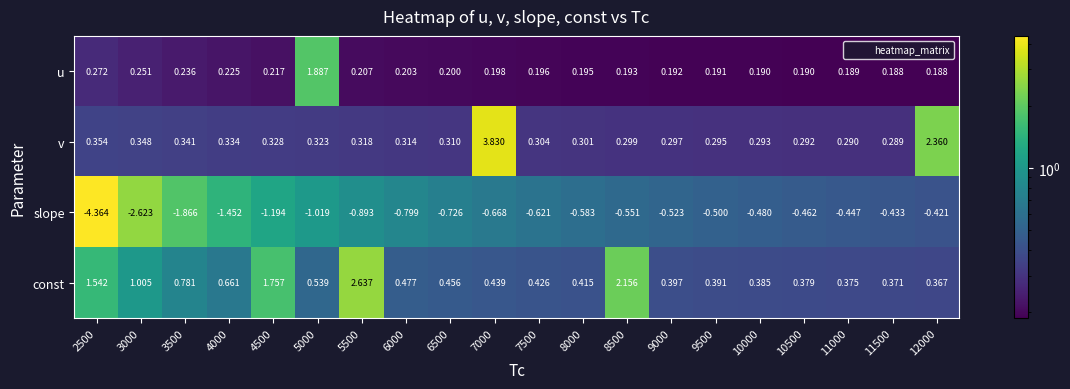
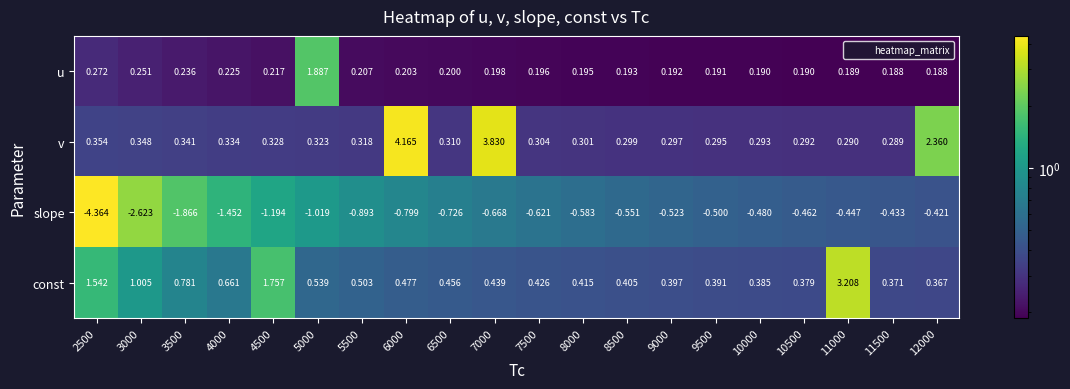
  {
    "u": {
      "2500": 0.272,
      "3000": 0.251,
      "3500": 0.236,
      "4000": 0.225,
      "4500": 0.217,
      "5000": 1.887,
      "5500": 0.207,
      "6000": 0.203,
      "6500": 0.200,
      "7000": 0.198,
      "7500": 0.196,
      "8000": 0.195,
      "8500": 0.193,
      "9000": 0.192,
      "9500": 0.191,
      "10000": 0.190,
      "10500": 0.190,
      "11000": 0.189,
      "11500": 0.188,
      "12000": 0.188
    },
    "v": {
      "2500": 0.354,
      "3000": 0.348,
      "3500": 0.341,
      "4000": 0.334,
      "4500": 0.328,
      "5000": 0.323,
      "5500": 0.318,
-     "6000": 0.314,
+     "6000": 4.165,
      "6500": 0.310,
      "7000": 3.830,
      "7500": 0.304,
      "8000": 0.301,
      "8500": 0.299,
      "9000": 0.297,
      "9500": 0.295,
      "10000": 0.293,
      "10500": 0.292,
      "11000": 0.290,
      "11500": 0.289,
      "12000": 2.360
    },
    "slope": {
      "2500": -4.364,
      "3000": -2.623,
      "3500": -1.866,
      "4000": -1.452,
      "4500": -1.194,
      "5000": -1.019,
      "5500": -0.893,
      "6000": -0.799,
      "6500": -0.726,
      "7000": -0.668,
      "7500": -0.621,
      "8000": -0.583,
      "8500": -0.551,
      "9000": -0.523,
      "9500": -0.500,
      "10000": -0.480,
      "10500": -0.462,
      "11000": -0.447,
      "11500": -0.433,
      "12000": -0.421
    },
    "const": {
      "2500": 1.542,
      "3000": 1.005,
      "3500": 0.781,
      "4000": 0.661,
      "4500": 1.757,
      "5000": 0.539,
-     "5500": 2.637,
+     "5500": 0.503,
      "6000": 0.477,
      "6500": 0.456,
      "7000": 0.439,
      "7500": 0.426,
      "8000": 0.415,
-     "8500": 2.156,
+     "8500": 0.405,
      "9000": 0.397,
      "9500": 0.391,
      "10000": 0.385,
      "10500": 0.379,
-     "11000": 0.375,
+     "11000": 3.208,
      "11500": 0.371,
      "12000": 0.367
    }
  }
